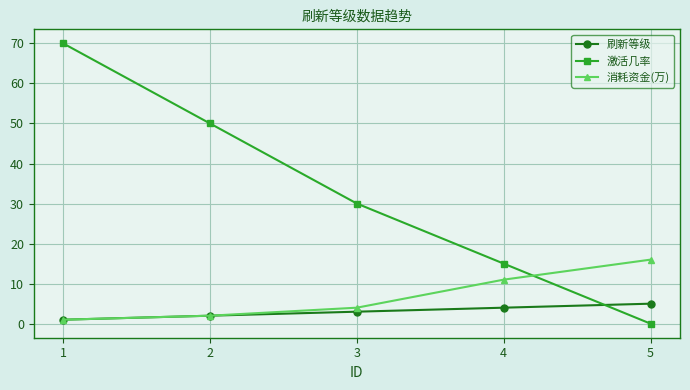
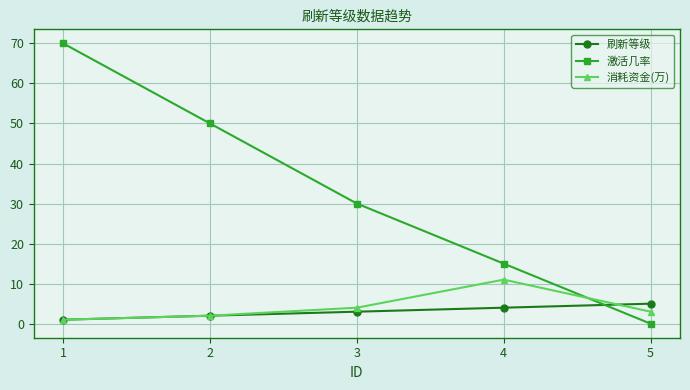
  {
    "消耗资金(万)": {
      "3": 4,
      "4": 11,
-     "5": 16
+     "5": 3
    }
  }
